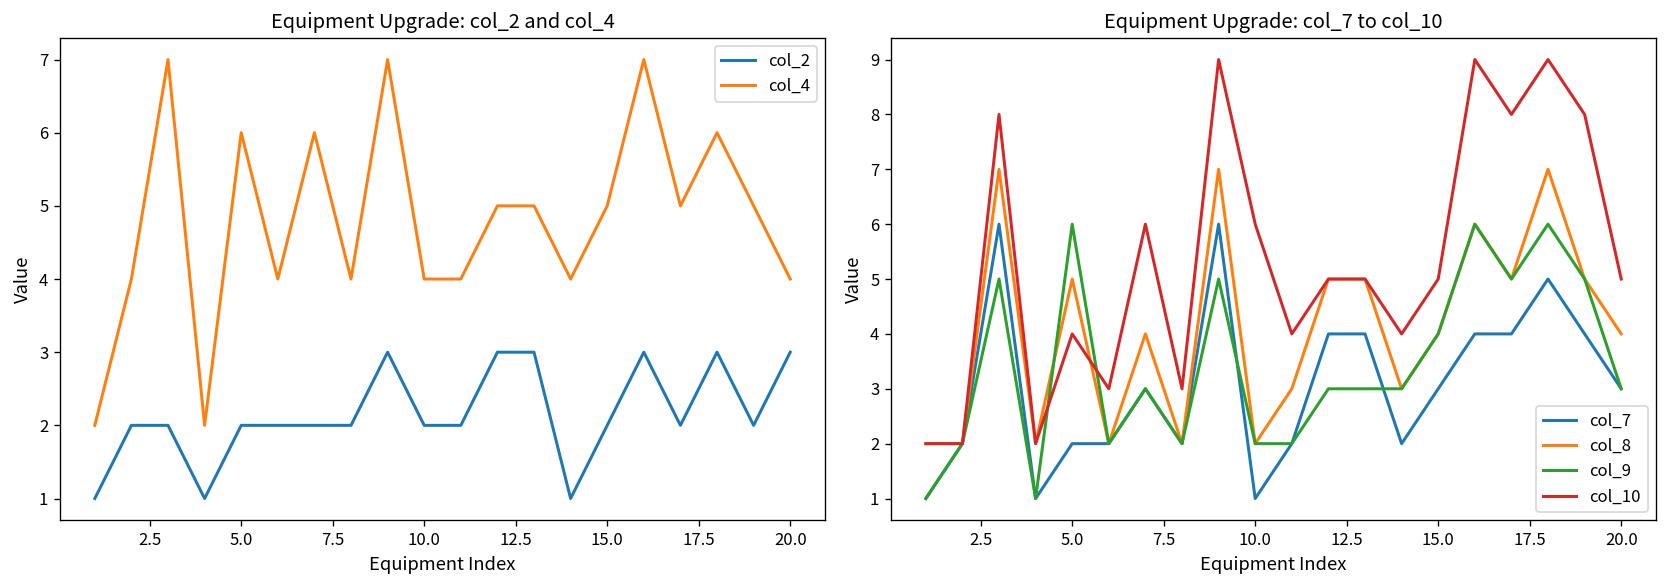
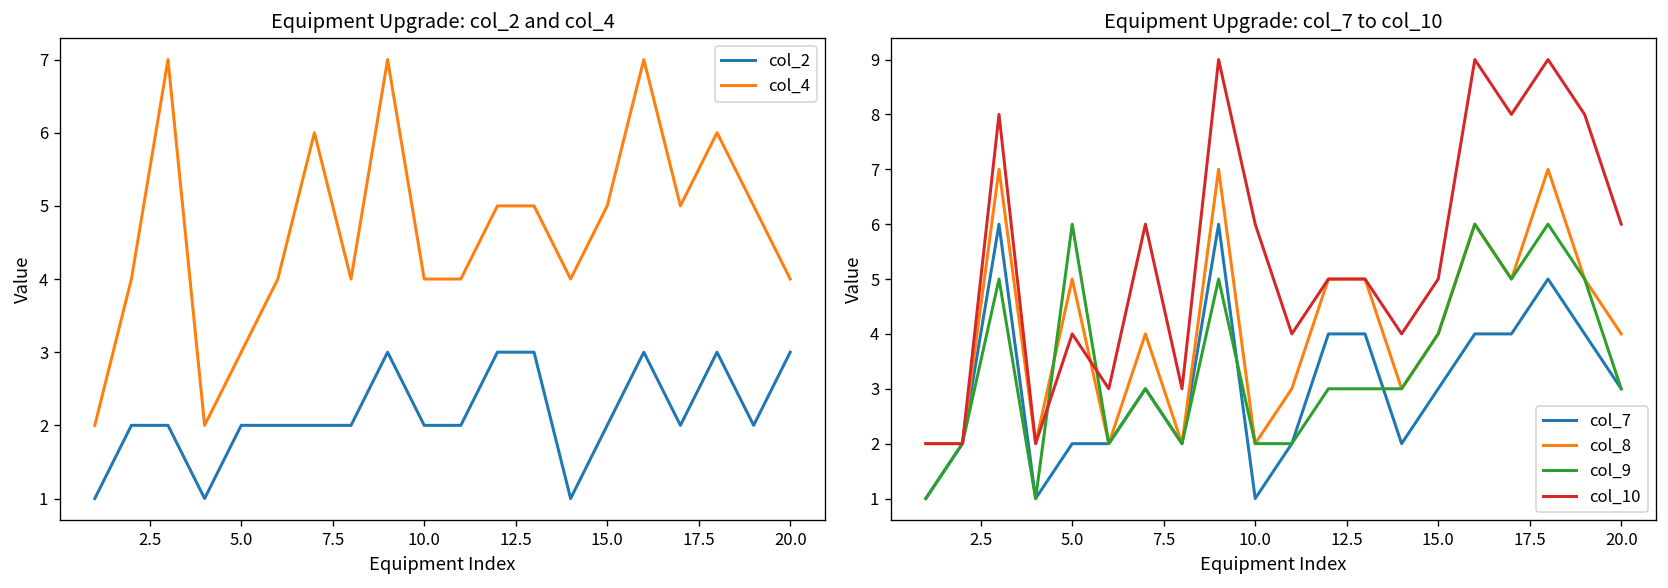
  {
    "Equipment Upgrade: col_2 and col_4": {
      "col_2": {
        "5.0": 2,
        "10.0": 2,
        "15.0": 2,
        "20.0": 3
      },
      "col_4": {
-       "5.0": 6,
+       "5.0": 3,
        "10.0": 4,
        "15.0": 5,
        "20.0": 4
      }
    },
    "Equipment Upgrade: col_7 to col_10": {
      "col_7": {
        "5.0": 2,
        "10.0": 1,
        "15.0": 3
      },
      "col_8": {
        "5.0": 5,
        "20.0": 4
      },
      "col_9": {
        "5.0": 6
      },
      "col_10": {
        "5.0": 4,
        "10.0": 6,
        "15.0": 5,
-       "20.0": 5
+       "20.0": 6
      }
    }
  }
